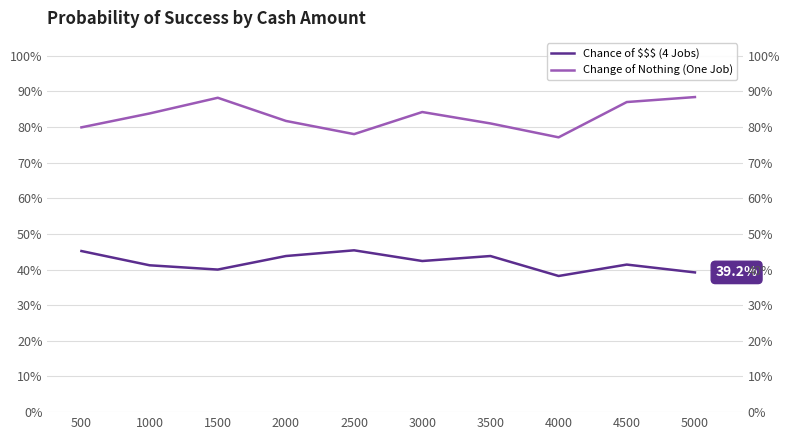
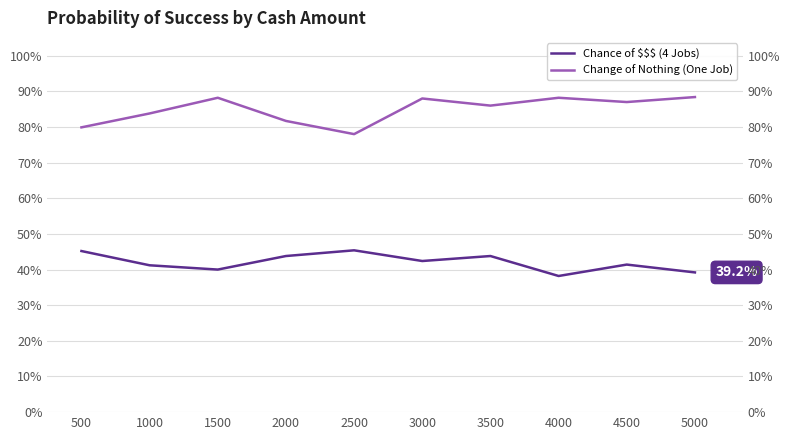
  {
    "Change of Nothing (One Job)": {
      "500": "80%",
      "1000": "84%",
      "1500": "88%",
      "2000": "82%",
      "2500": "78%",
-     "3000": "84%",
-     "3500": "81%",
-     "4000": "77%",
+     "3000": "88%",
+     "3500": "86%",
+     "4000": "88%",
      "4500": "87%",
      "5000": "88%"
    }
  }
